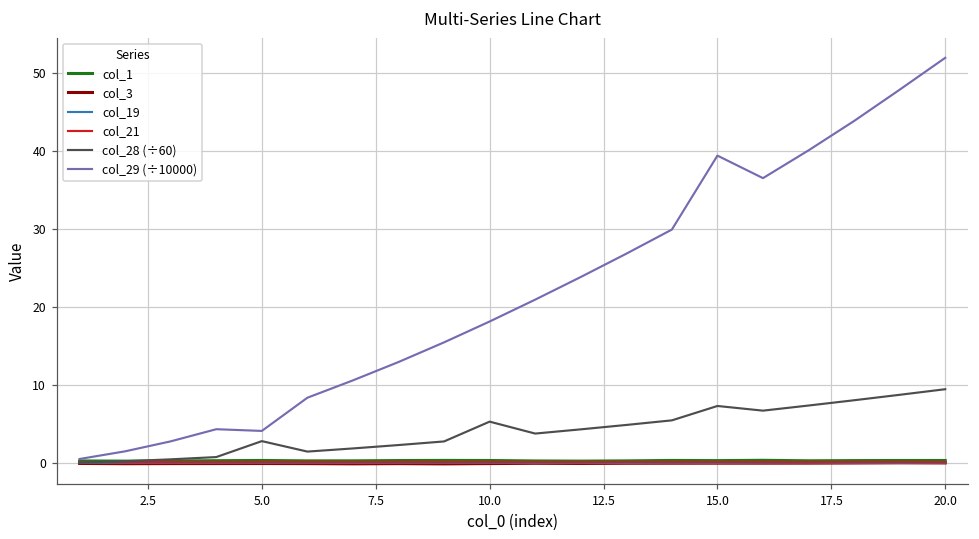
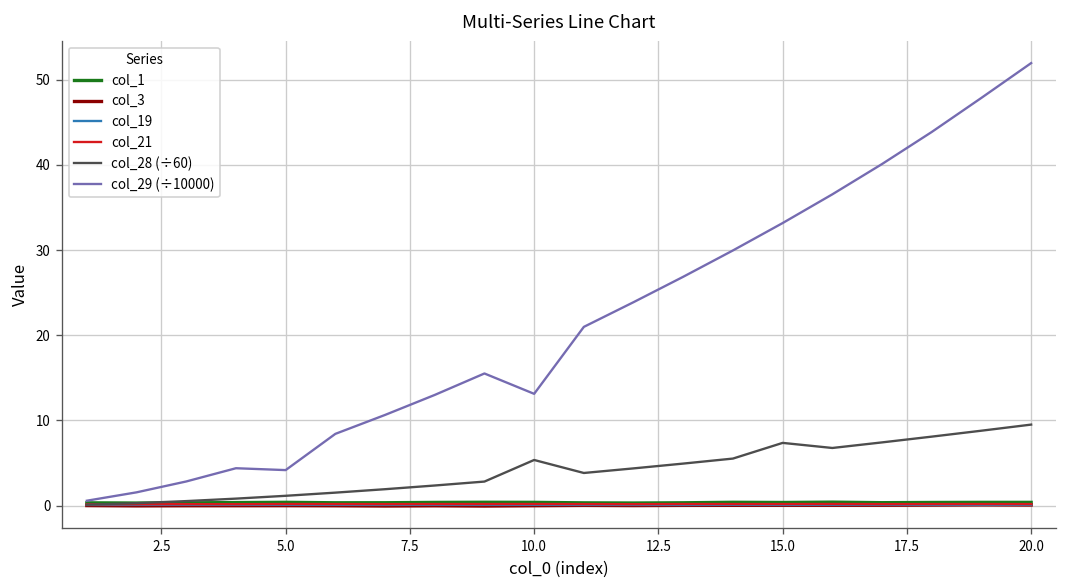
  {
    "col_28 (÷60)": {
-     "5.0": 3,
+     "5.0": 1,
      "10.0": 5,
      "15.0": 7,
      "20.0": 10
    },
    "col_29 (÷10000)": {
      "5.0": 4,
-     "10.0": 18,
-     "15.0": 39,
+     "10.0": 13,
+     "15.0": 33,
      "20.0": 52
    }
  }
